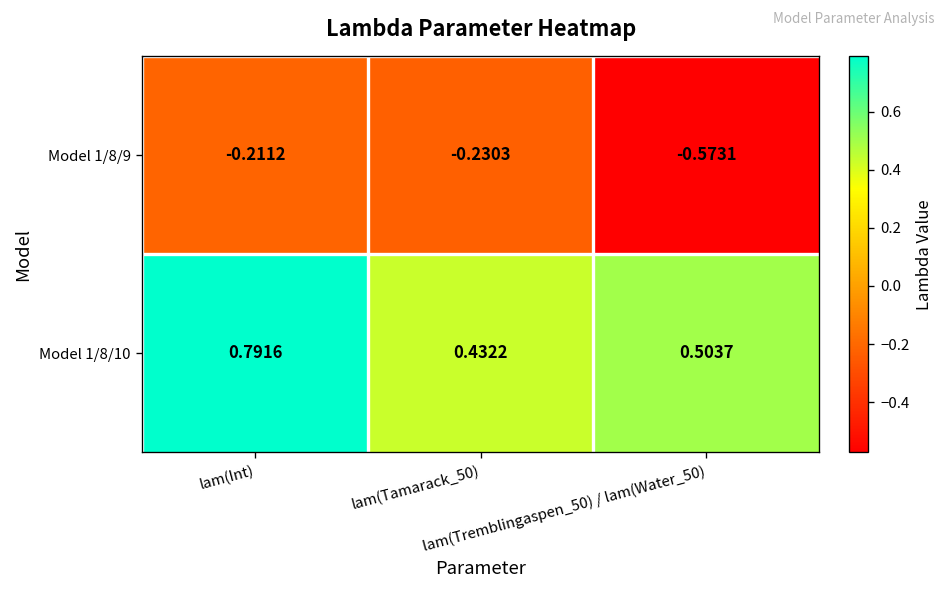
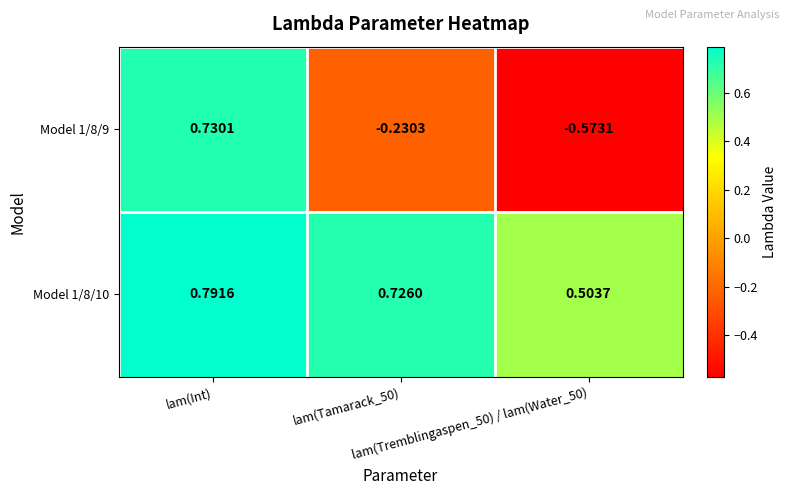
  {
    "Model 1/8/9": {
-     "lam(Int)": -0.2112,
+     "lam(Int)": 0.7301,
      "lam(Tamarack_50)": -0.2303,
      "lam(Tremblingaspen_50) / lam(Water_50)": -0.5731
    },
    "Model 1/8/10": {
      "lam(Int)": 0.7916,
-     "lam(Tamarack_50)": 0.4322,
+     "lam(Tamarack_50)": 0.7260,
      "lam(Tremblingaspen_50) / lam(Water_50)": 0.5037
    }
  }
